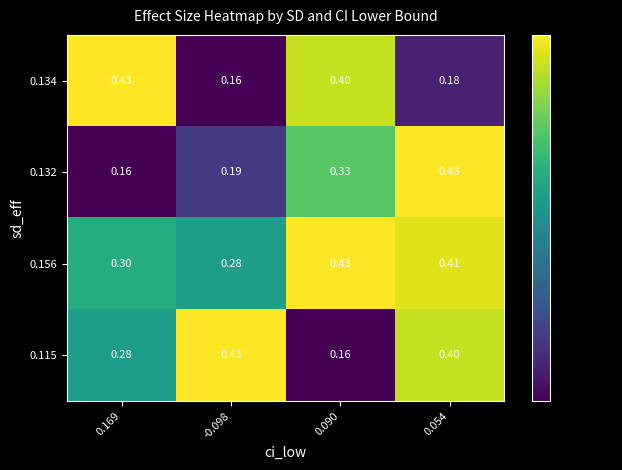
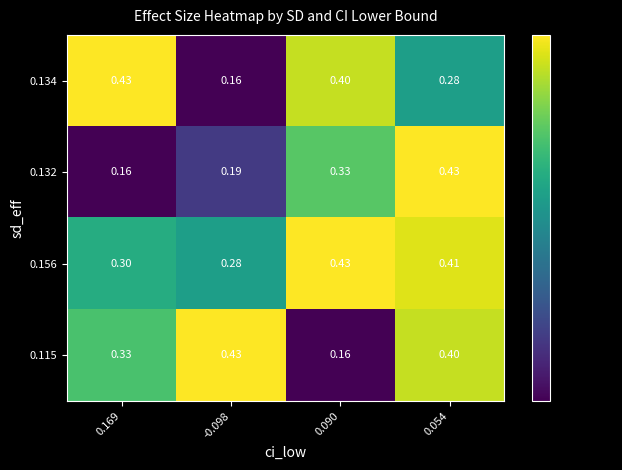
  {
    "0.134": {
      "0.169": 0.43,
      "-0.098": 0.16,
      "0.090": 0.40,
-     "0.054": 0.18
+     "0.054": 0.28
    },
    "0.132": {
      "0.169": 0.16,
      "-0.098": 0.19,
      "0.090": 0.33,
      "0.054": 0.43
    },
    "0.156": {
      "0.169": 0.30,
      "-0.098": 0.28,
      "0.090": 0.43,
      "0.054": 0.41
    },
    "0.115": {
-     "0.169": 0.28,
+     "0.169": 0.33,
      "-0.098": 0.43,
      "0.090": 0.16,
      "0.054": 0.40
    }
  }
